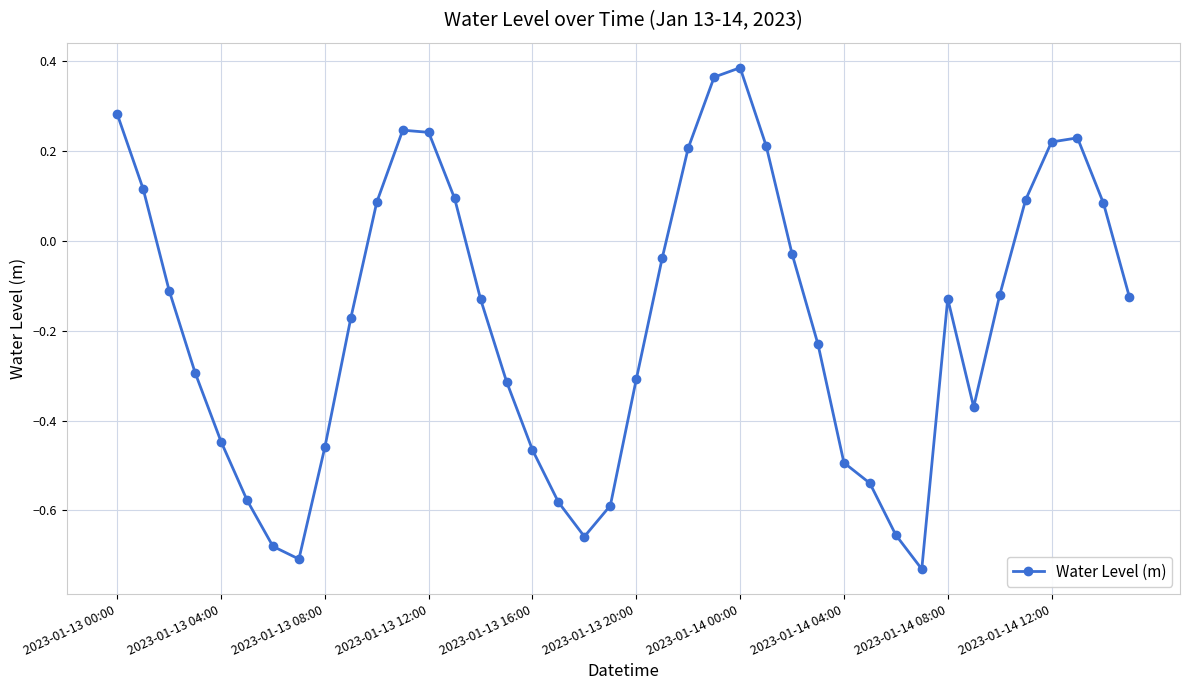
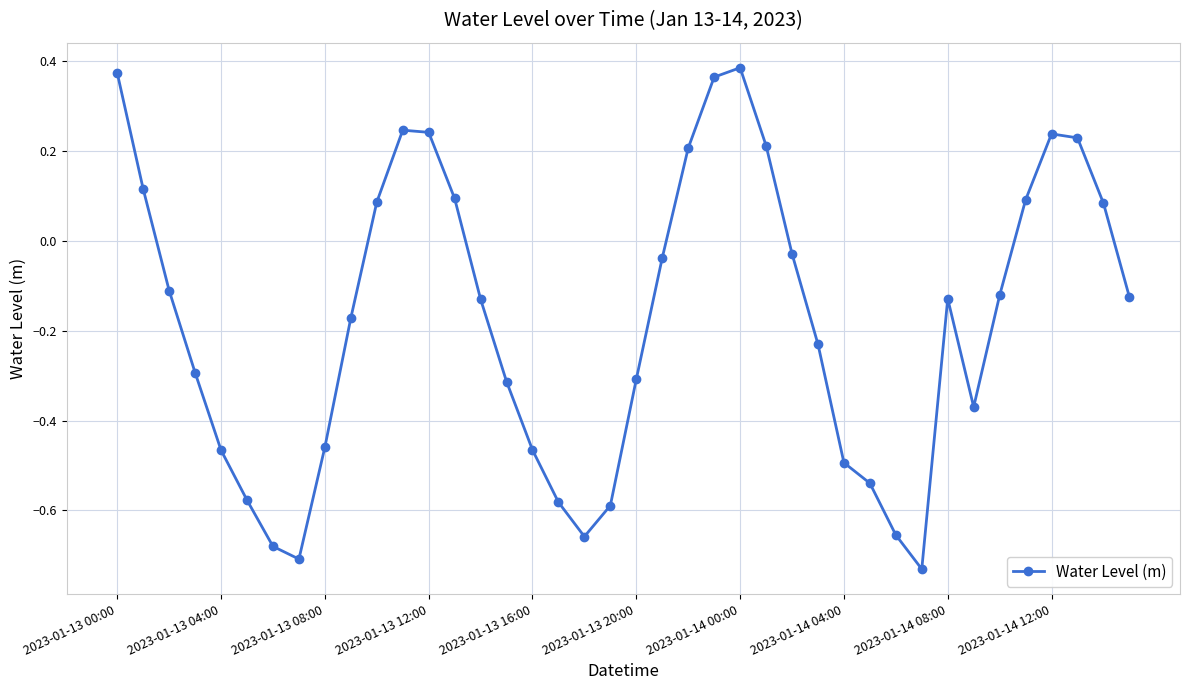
  {
-   "2023-01-13 00:00": 0.28,
-   "2023-01-13 04:00": -0.45,
+   "2023-01-13 00:00": 0.37,
+   "2023-01-13 04:00": -0.47,
    "2023-01-13 08:00": -0.46,
    "2023-01-13 12:00": 0.24,
    "2023-01-13 16:00": -0.47,
    "2023-01-13 20:00": -0.31,
    "2023-01-14 00:00": 0.39,
    "2023-01-14 04:00": -0.49,
    "2023-01-14 08:00": -0.13,
-   "2023-01-14 12:00": 0.22
+   "2023-01-14 12:00": 0.24
  }
